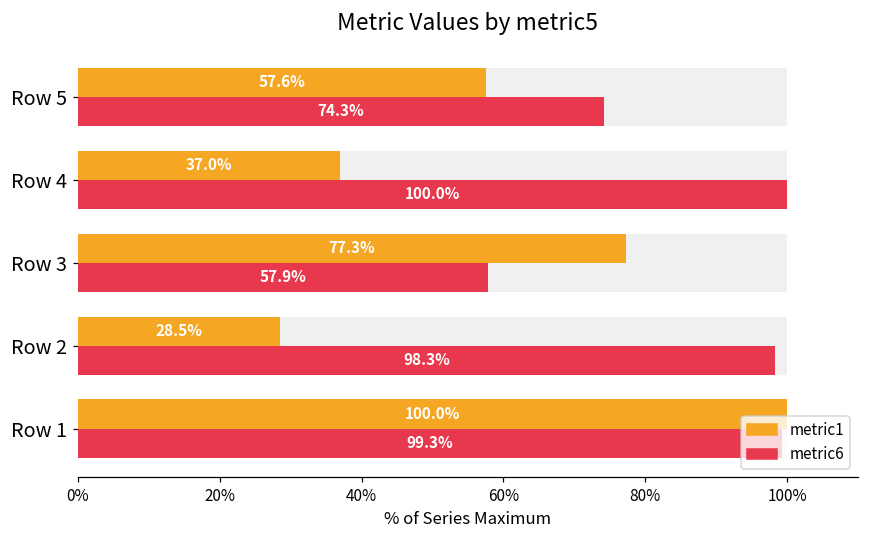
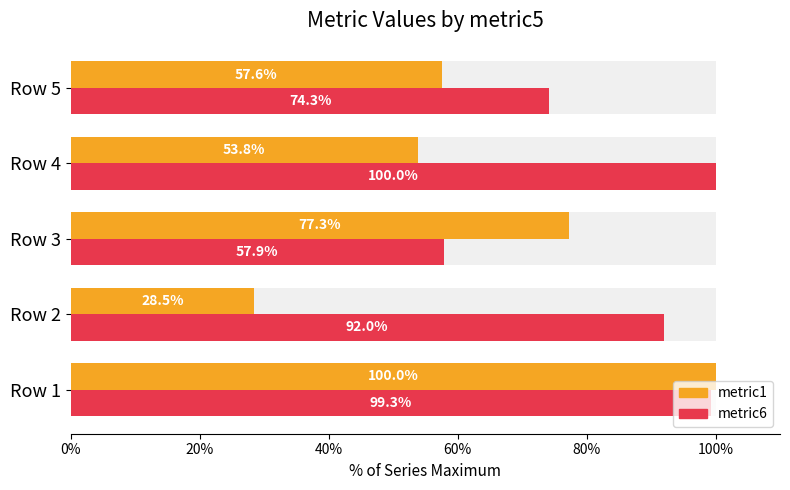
  {
    "metric1": {
-     "Row 4": "37.0%",
+     "Row 4": "53.8%",
      "Row 1": "100.0%"
    },
    "metric6": {
      "Row 4": "100.0%",
-     "Row 2": "98.3%"
+     "Row 2": "92.0%"
    }
  }
